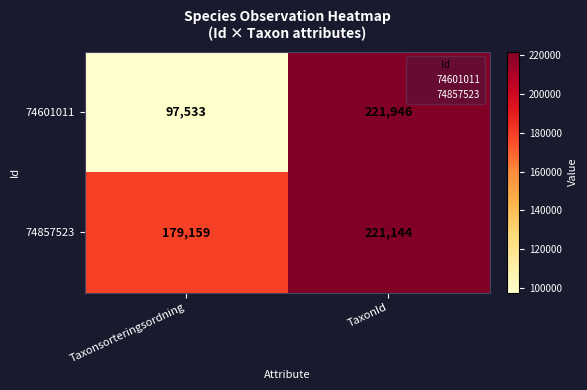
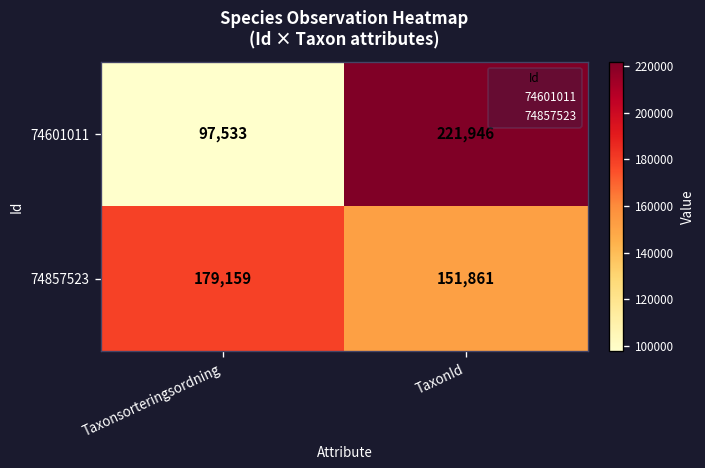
  {
    "74601011": {
      "Taxonsorteringsordning": "97,533",
      "TaxonId": "221,946"
    },
    "74857523": {
      "Taxonsorteringsordning": "179,159",
-     "TaxonId": "221,144"
+     "TaxonId": "151,861"
    }
  }
